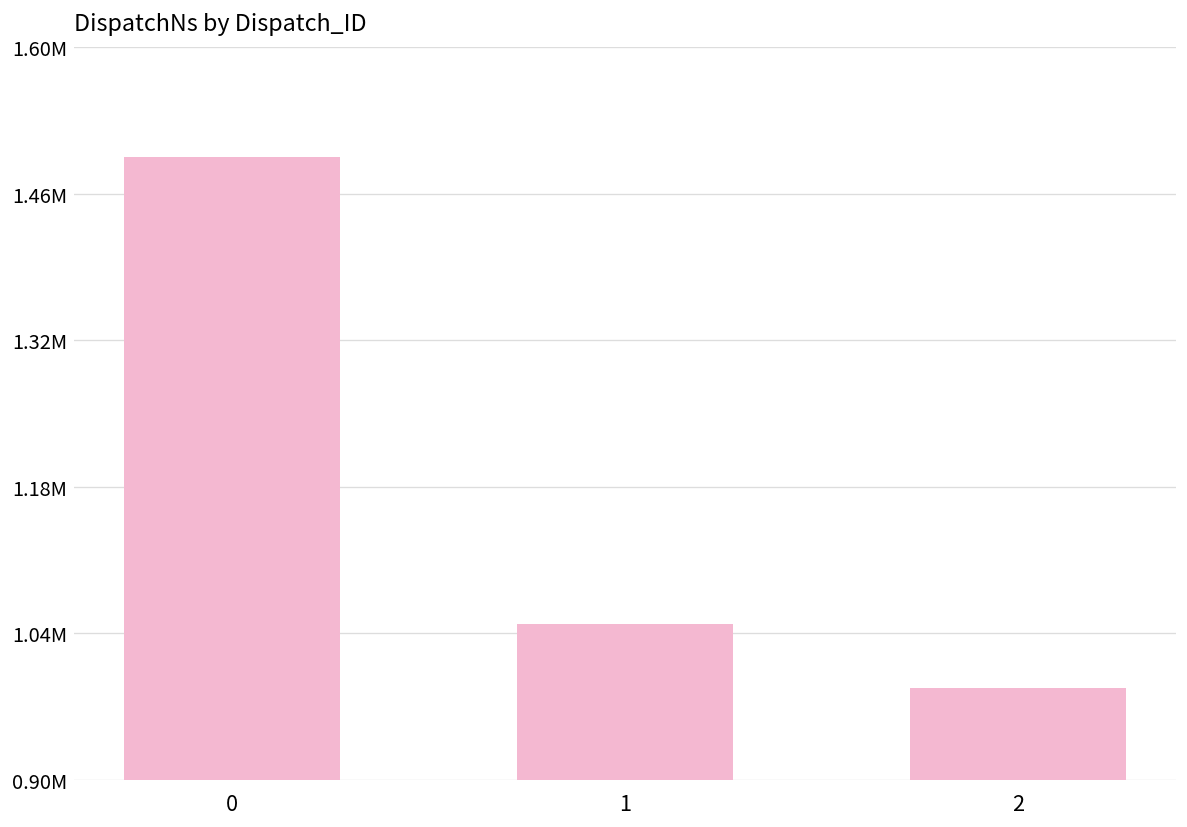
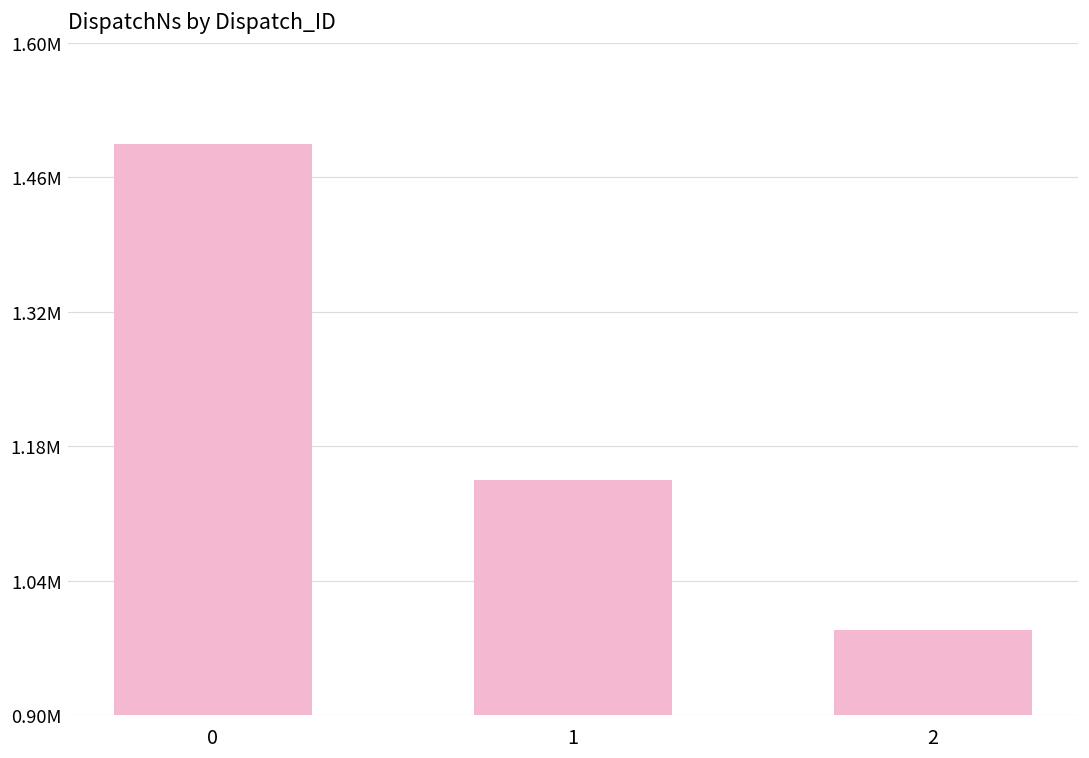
  {
    "0": 1490000,
-   "1": 1050000,
+   "1": 1140000,
    "2": 990000
  }
